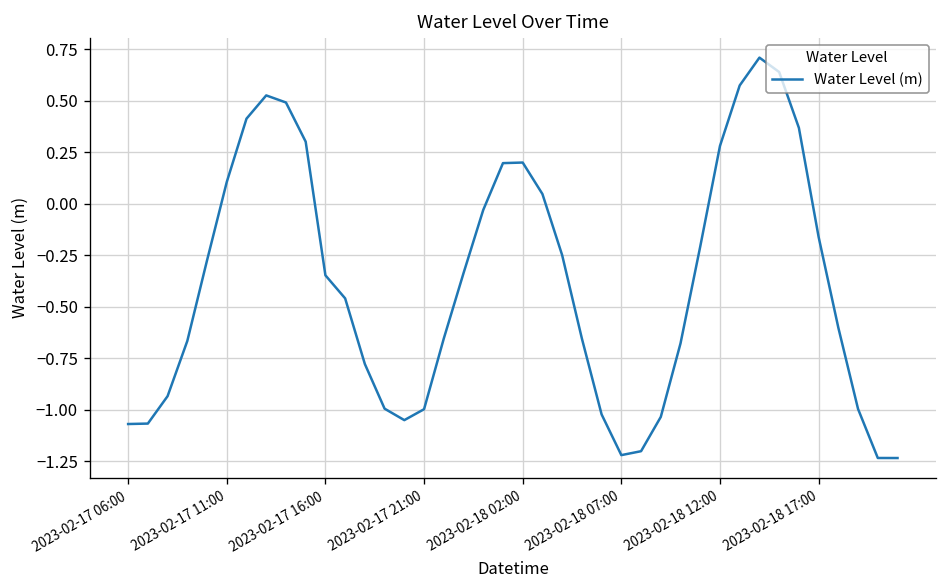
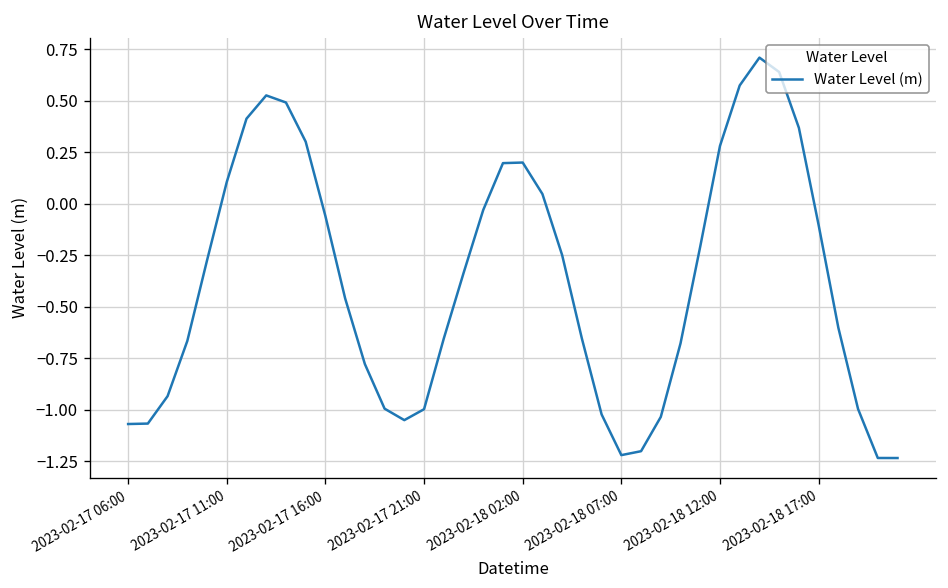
  {
    "2023-02-17 06:00": -1.07,
    "2023-02-17 11:00": 0.11,
-   "2023-02-17 16:00": -0.35,
+   "2023-02-17 16:00": -0.06,
    "2023-02-17 21:00": -1.00,
    "2023-02-18 02:00": 0.20,
    "2023-02-18 07:00": -1.22,
    "2023-02-18 12:00": 0.28,
-   "2023-02-18 17:00": -0.16
+   "2023-02-18 17:00": -0.10
  }
